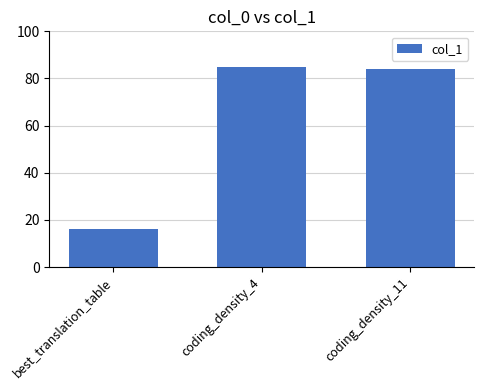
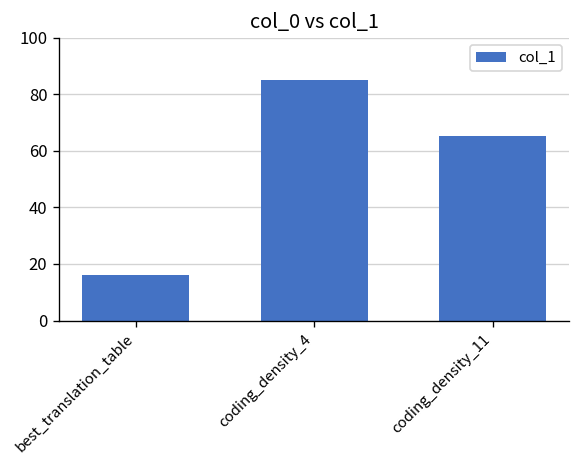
  {
    "best_translation_table": 16,
    "coding_density_4": 85,
-   "coding_density_11": 84
+   "coding_density_11": 65
  }
